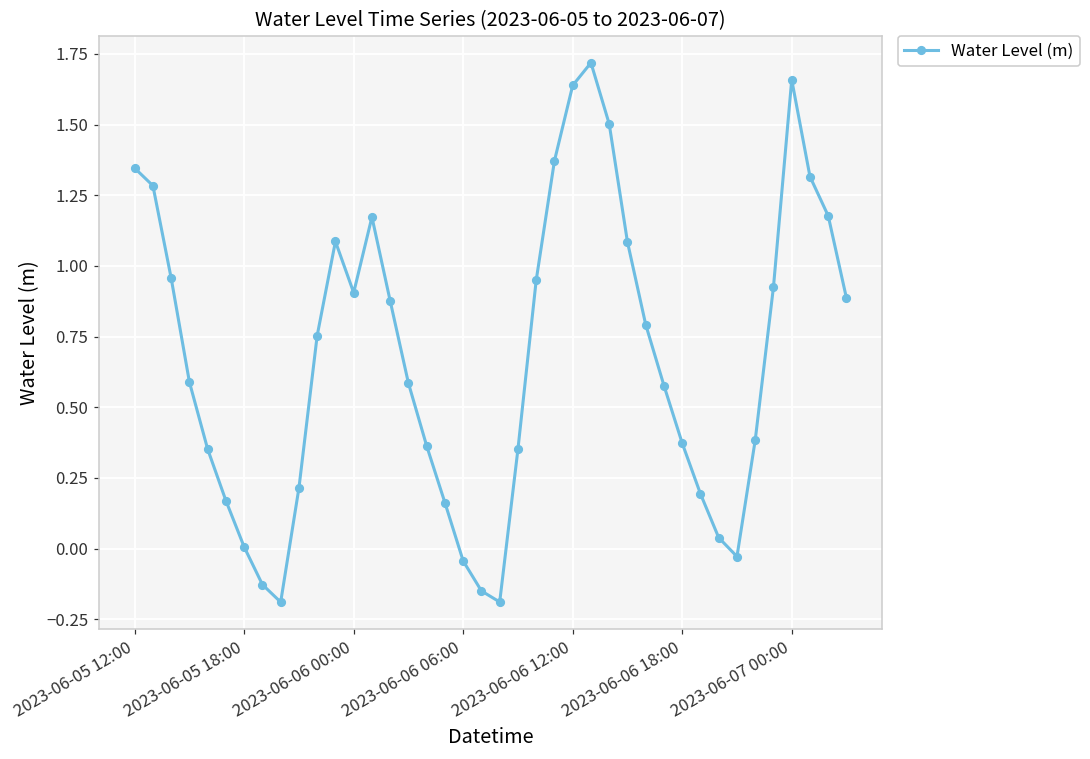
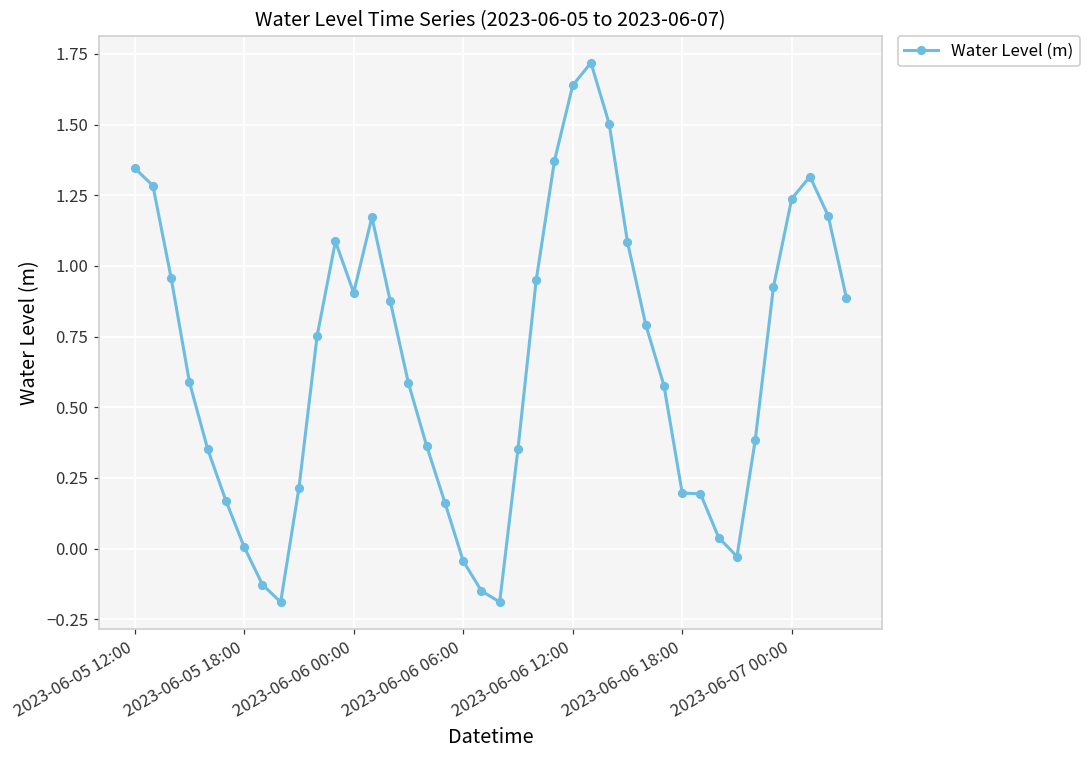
  {
    "2023-06-05 12:00": 1.35,
    "2023-06-05 18:00": 0.01,
    "2023-06-06 00:00": 0.91,
    "2023-06-06 06:00": -0.04,
    "2023-06-06 12:00": 1.64,
-   "2023-06-06 18:00": 0.37,
-   "2023-06-07 00:00": 1.66
+   "2023-06-06 18:00": 0.20,
+   "2023-06-07 00:00": 1.24
  }
